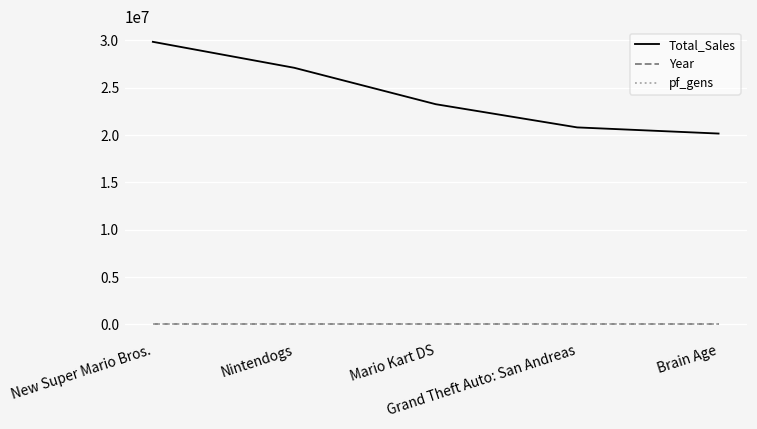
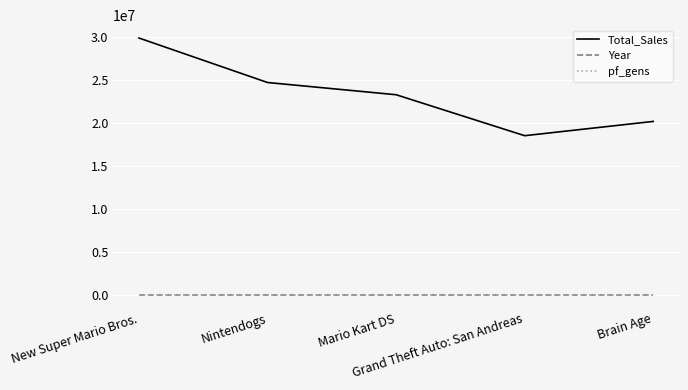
  {
    "Total_Sales": {
      "New Super Mario Bros.": 30000000,
-     "Nintendogs": 27000000,
+     "Nintendogs": 25000000,
      "Mario Kart DS": 23000000,
-     "Grand Theft Auto: San Andreas": 21000000,
+     "Grand Theft Auto: San Andreas": 19000000,
      "Brain Age": 20000000
    },
    "pf_gens": {
      "New Super Mario Bros.": 0,
      "Nintendogs": 0,
      "Mario Kart DS": 0,
      "Grand Theft Auto: San Andreas": 0,
      "Brain Age": 0
    }
  }
